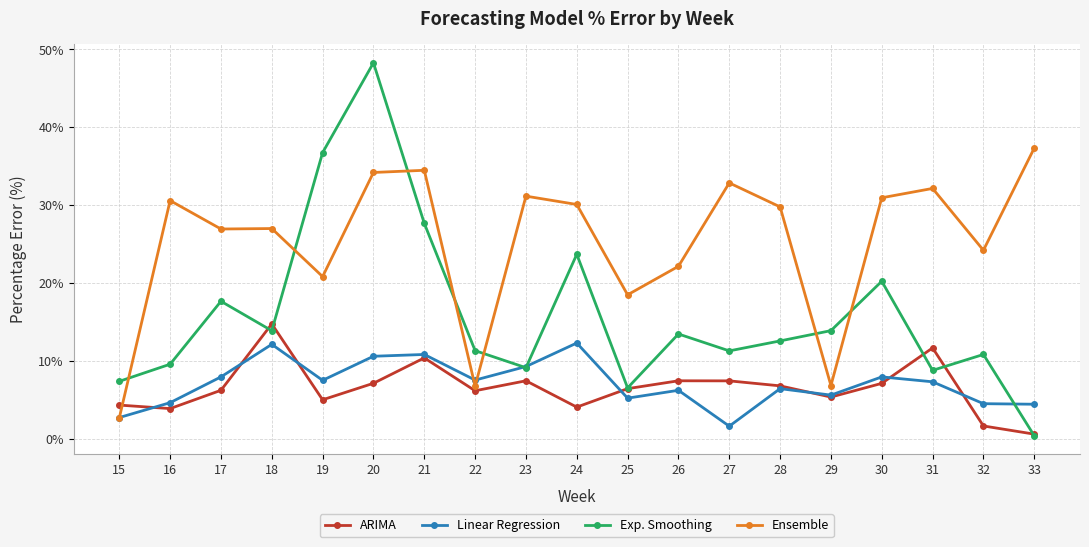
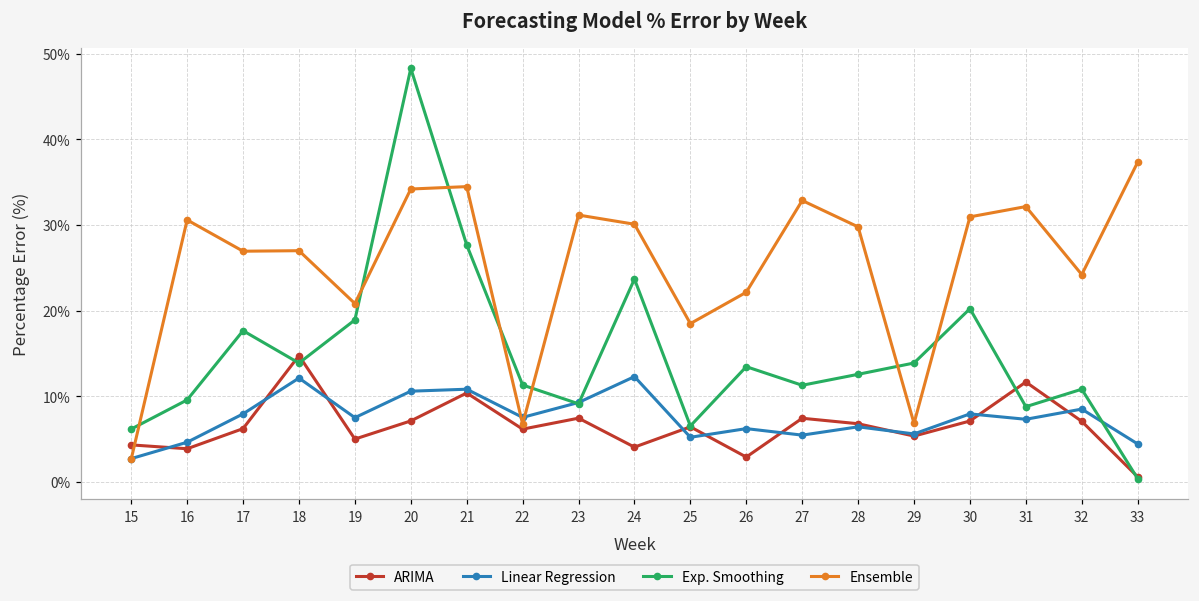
  {
    "ARIMA": {
      "15": "4%",
      "16": "4%",
      "17": "6%",
      "18": "15%",
      "19": "5%",
      "20": "7%",
      "21": "10%",
      "22": "6%",
      "23": "7%",
      "24": "4%",
-     "26": "7%",
+     "26": "3%",
      "27": "7%",
      "28": "7%",
      "30": "7%",
      "31": "12%",
-     "32": "2%"
+     "32": "7%"
    },
    "Linear Regression": {
      "16": "5%",
      "17": "8%",
      "18": "12%",
      "19": "8%",
      "20": "11%",
      "21": "11%",
      "22": "8%",
      "24": "12%",
      "25": "5%",
      "26": "6%",
-     "27": "2%",
+     "27": "5%",
      "28": "6%",
      "30": "8%",
      "31": "7%",
-     "32": "5%",
+     "32": "9%",
      "33": "4%"
    },
    "Exp. Smoothing": {
-     "15": "7%",
+     "15": "6%",
      "16": "10%",
      "17": "18%",
      "18": "14%",
-     "19": "37%",
+     "19": "19%",
      "20": "48%",
      "21": "28%",
      "22": "11%",
      "24": "24%",
      "26": "13%",
      "27": "11%",
      "28": "13%",
      "29": "14%",
      "30": "20%",
      "31": "9%",
      "32": "11%"
    },
    "Ensemble": {
      "16": "31%",
      "17": "27%",
      "18": "27%",
      "19": "21%",
      "20": "34%",
      "21": "34%",
      "22": "7%",
      "23": "31%",
      "24": "30%",
      "25": "18%",
      "26": "22%",
      "27": "33%",
      "28": "30%",
      "29": "7%",
      "30": "31%",
      "31": "32%",
      "32": "24%",
      "33": "37%"
    }
  }
